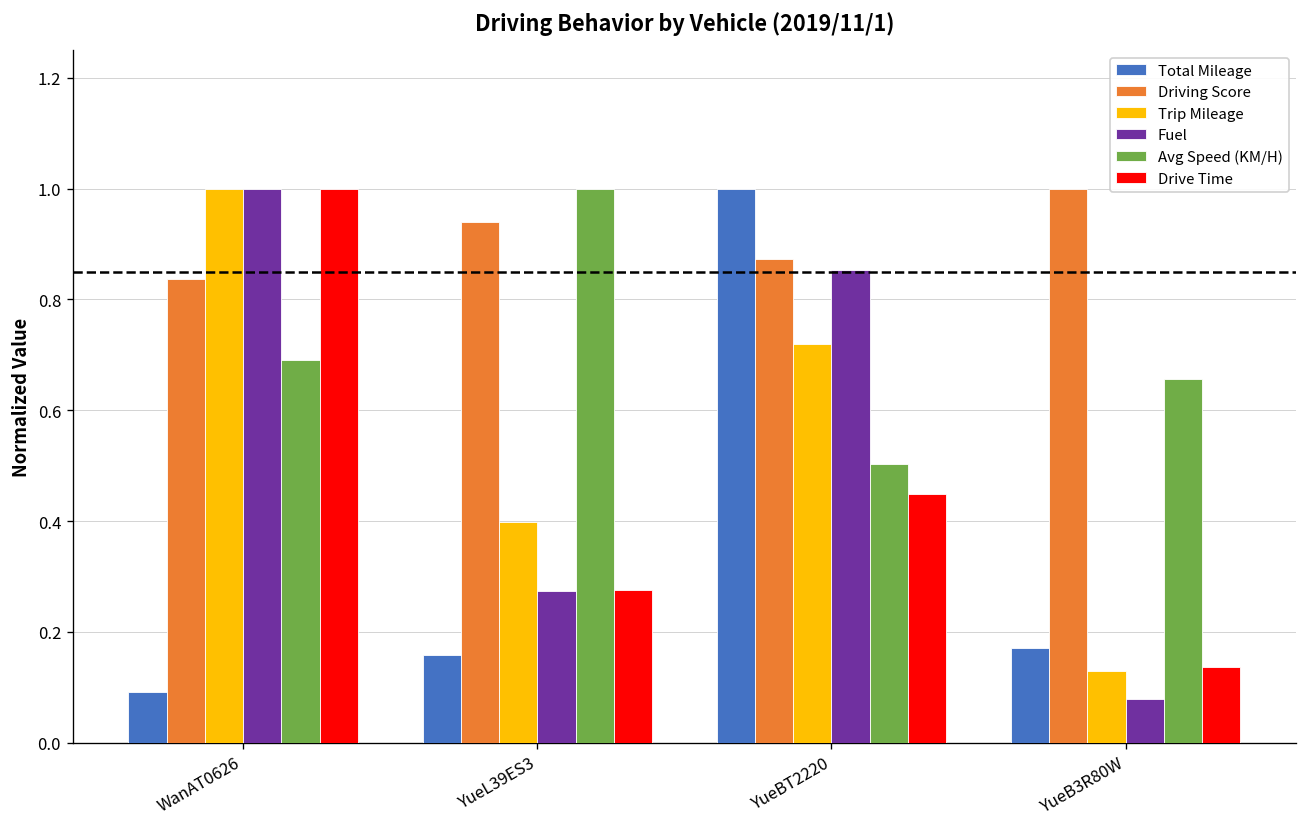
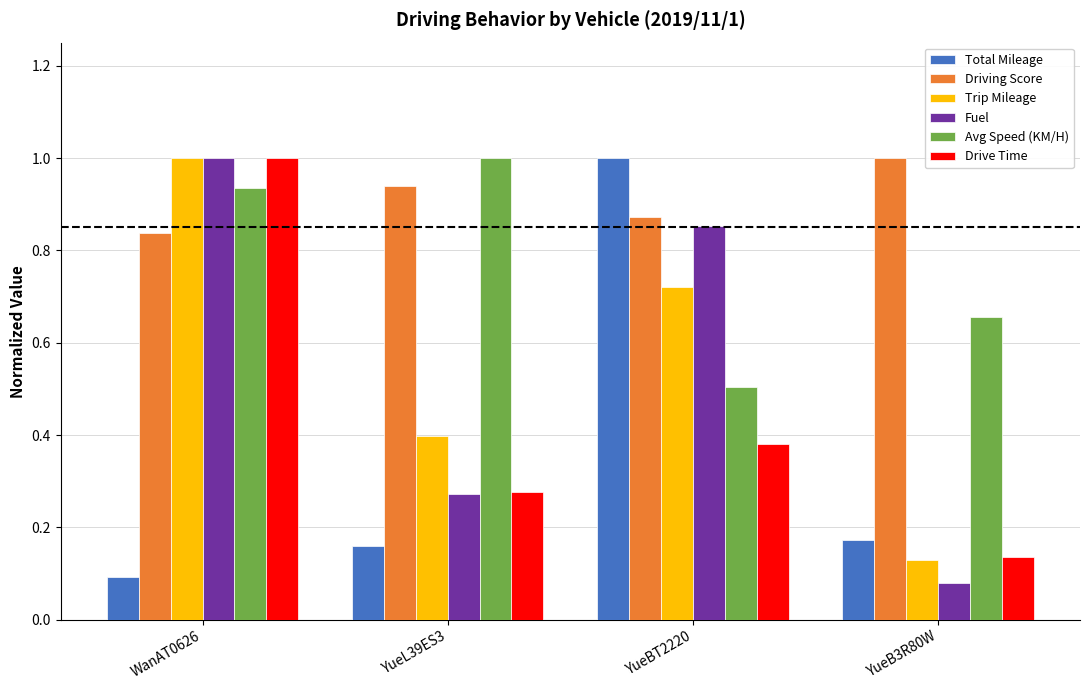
  {
    "Total Mileage": {
      "WanAT0626": 0.09,
      "YueL39ES3": 0.16,
      "YueBT2220": 1.00,
      "YueB3R80W": 0.17
    },
    "Driving Score": {
      "WanAT0626": 0.84,
      "YueL39ES3": 0.94,
      "YueBT2220": 0.87,
      "YueB3R80W": 1.00
    },
    "Trip Mileage": {
      "WanAT0626": 1.00,
      "YueL39ES3": 0.40,
      "YueBT2220": 0.72,
      "YueB3R80W": 0.13
    },
    "Fuel": {
      "WanAT0626": 1.00,
      "YueL39ES3": 0.27,
      "YueBT2220": 0.85,
      "YueB3R80W": 0.08
    },
    "Avg Speed (KM/H)": {
-     "WanAT0626": 0.69,
+     "WanAT0626": 0.94,
      "YueL39ES3": 1.00,
      "YueBT2220": 0.50,
      "YueB3R80W": 0.66
    },
    "Drive Time": {
      "WanAT0626": 1.00,
      "YueL39ES3": 0.28,
-     "YueBT2220": 0.45,
+     "YueBT2220": 0.38,
      "YueB3R80W": 0.14
    }
  }
